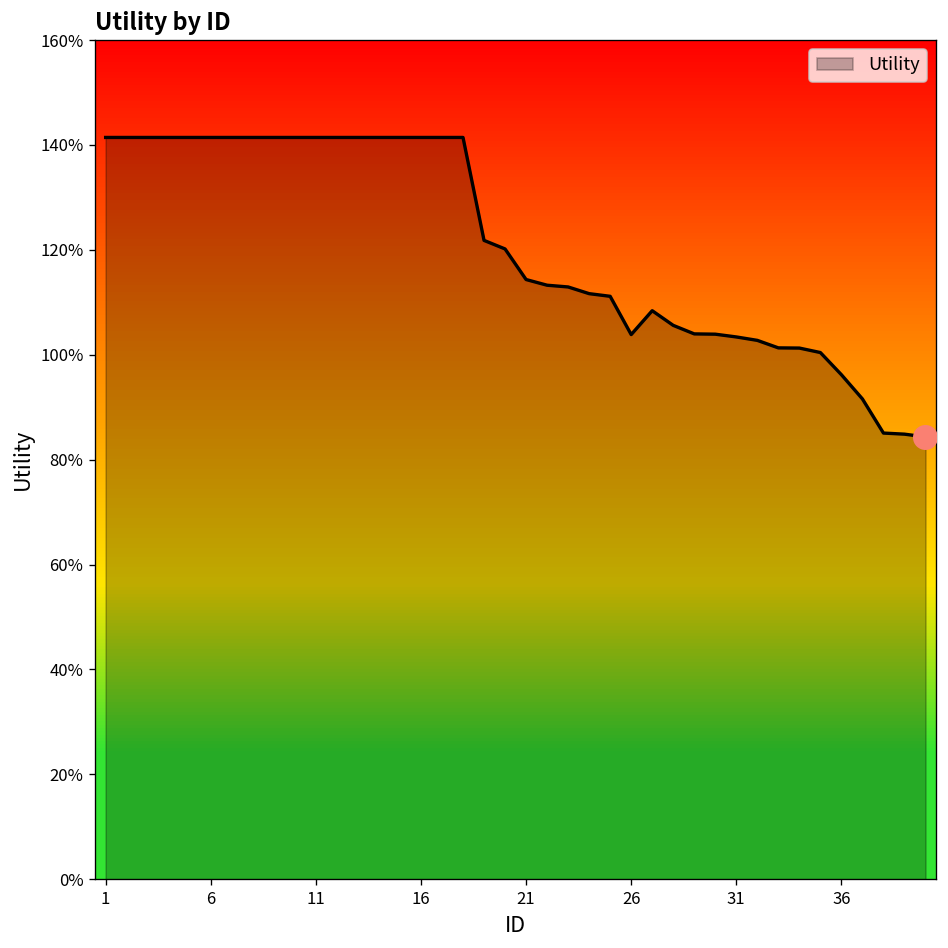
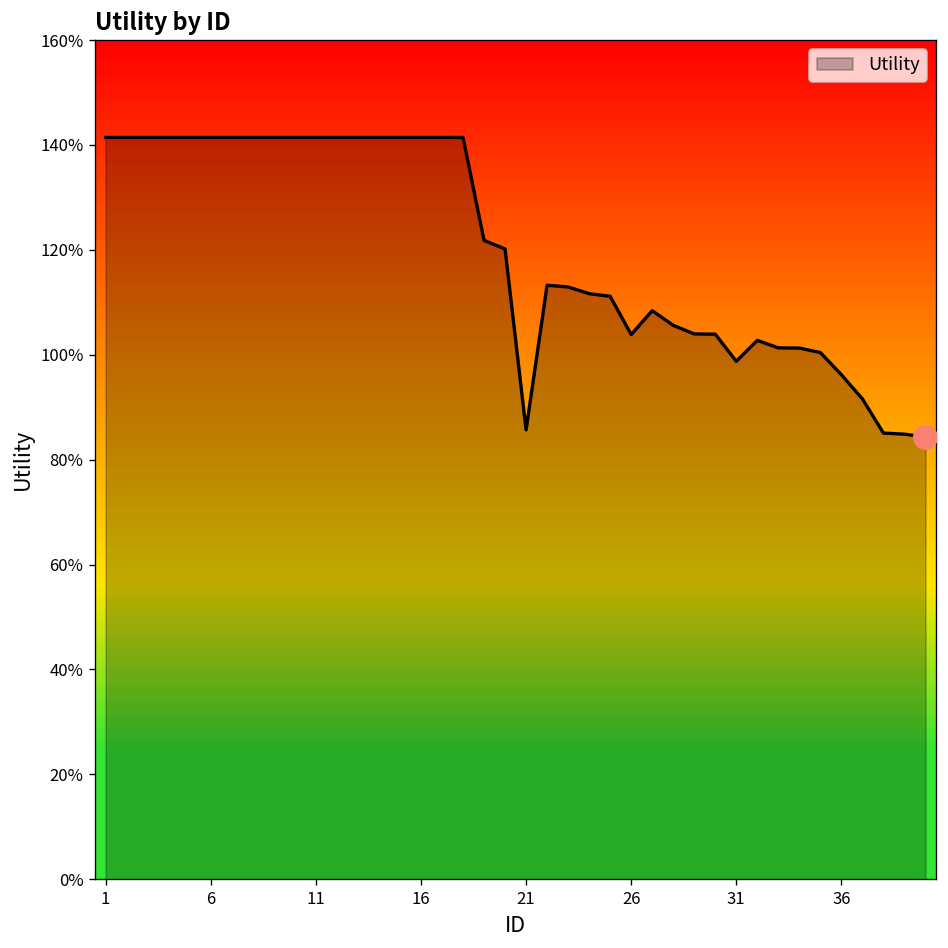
  {
    "Utility": {
      "1": "141%",
      "6": "141%",
      "11": "141%",
      "16": "141%",
-     "21": "114%",
+     "21": "86%",
      "26": "104%",
-     "31": "103%",
+     "31": "99%",
      "36": "96%"
    }
  }
